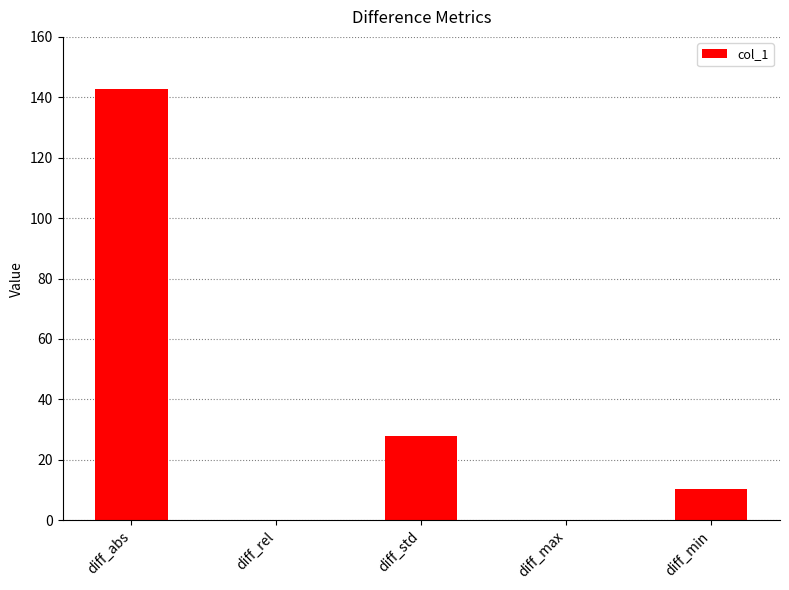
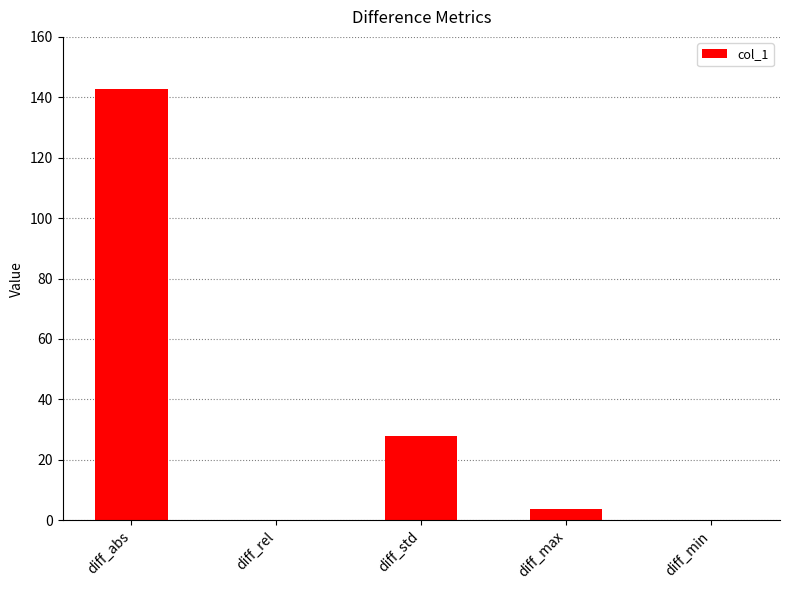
  {
    "diff_abs": 143,
    "diff_std": 28,
-   "diff_max": 0,
-   "diff_min": 10
+   "diff_max": 4,
+   "diff_min": 0
  }
